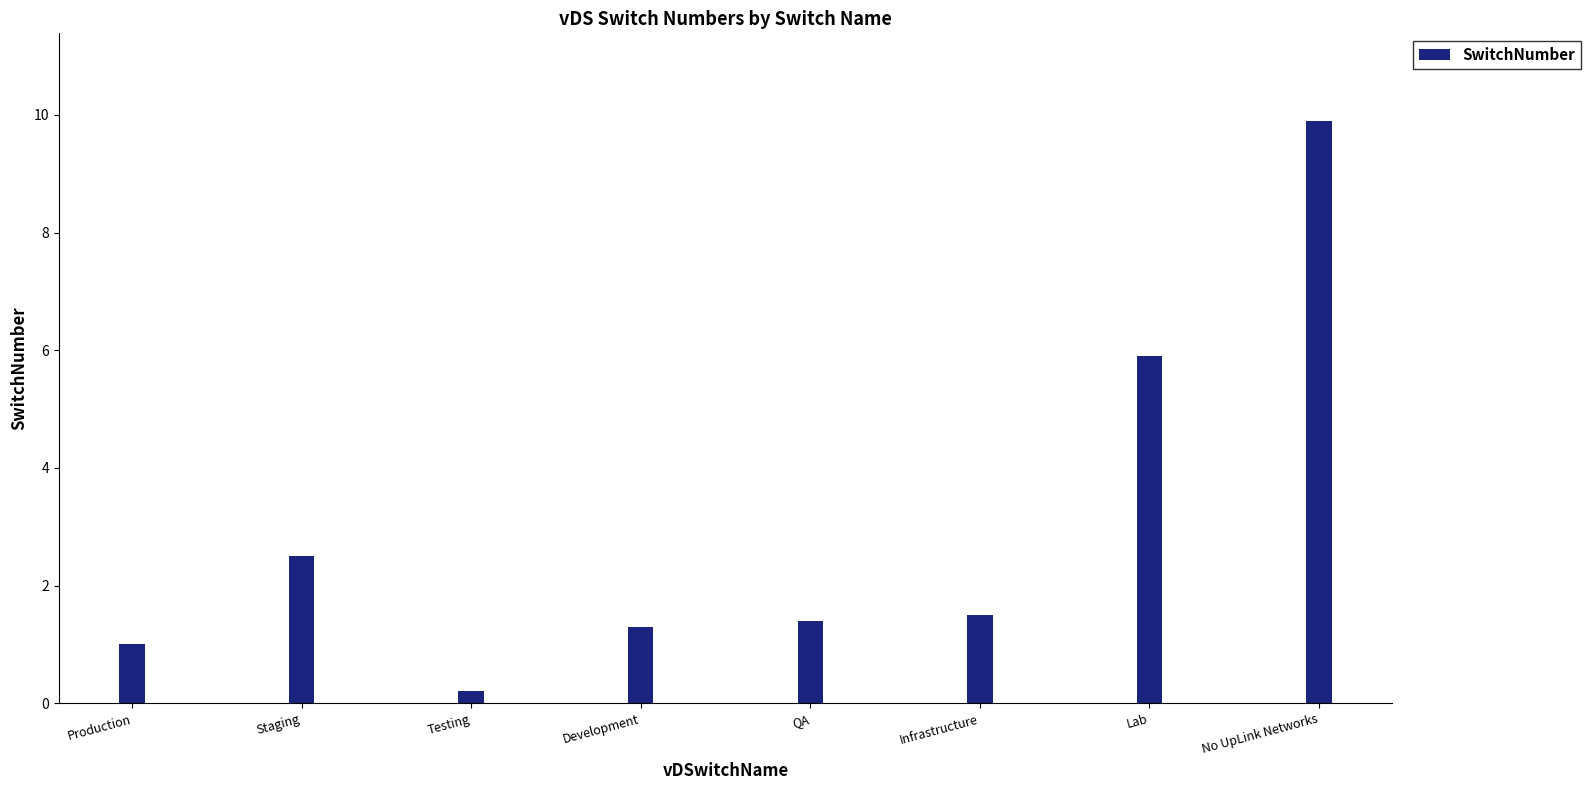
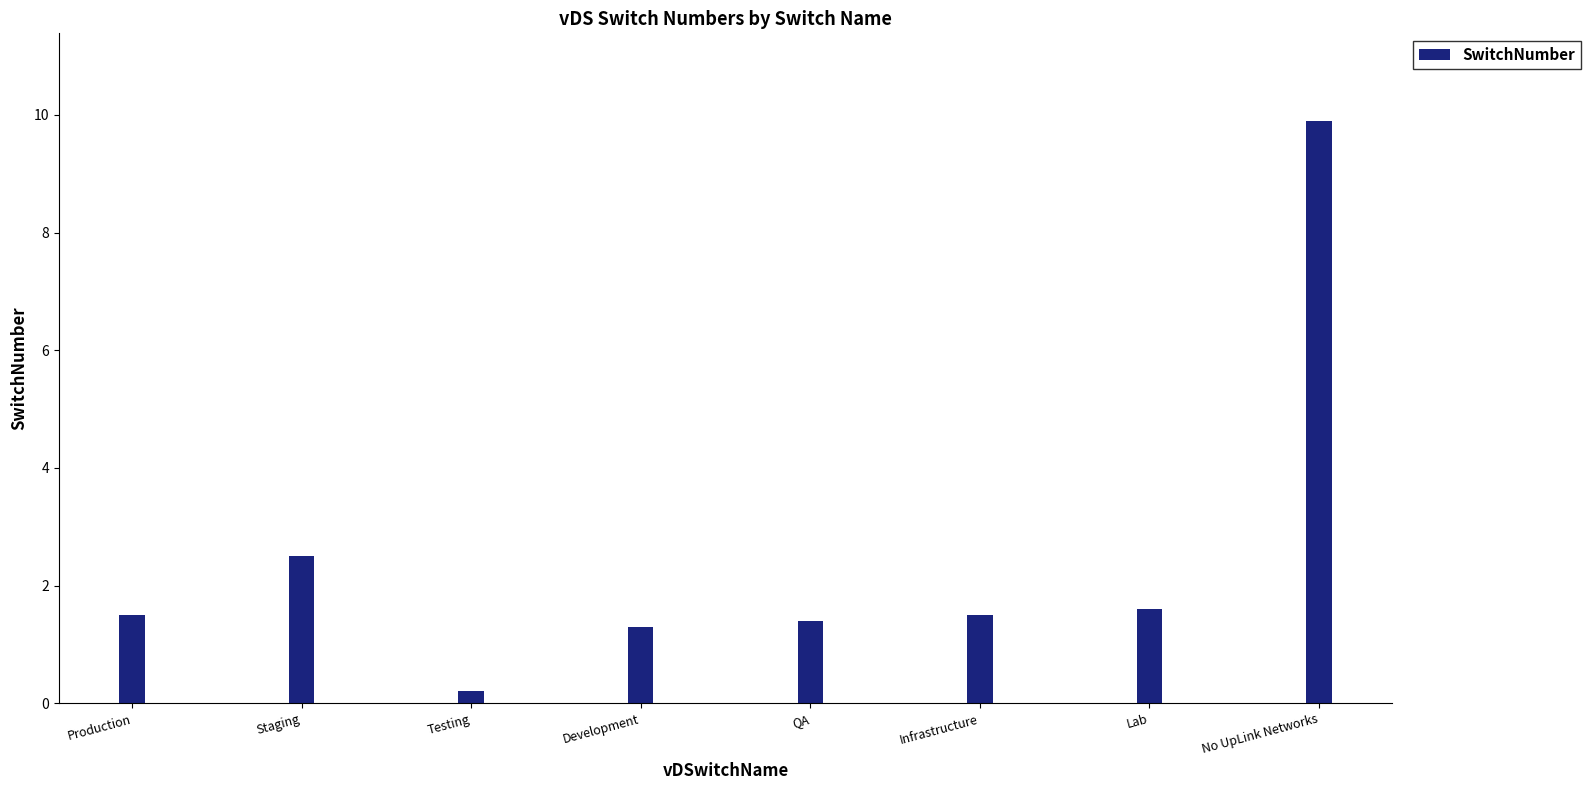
  {
-   "Production": 1.0,
+   "Production": 1.5,
    "Staging": 2.5,
    "Testing": 0.2,
    "Development": 1.3,
    "QA": 1.4,
    "Infrastructure": 1.5,
-   "Lab": 5.9,
+   "Lab": 1.6,
    "No UpLink Networks": 9.9
  }
